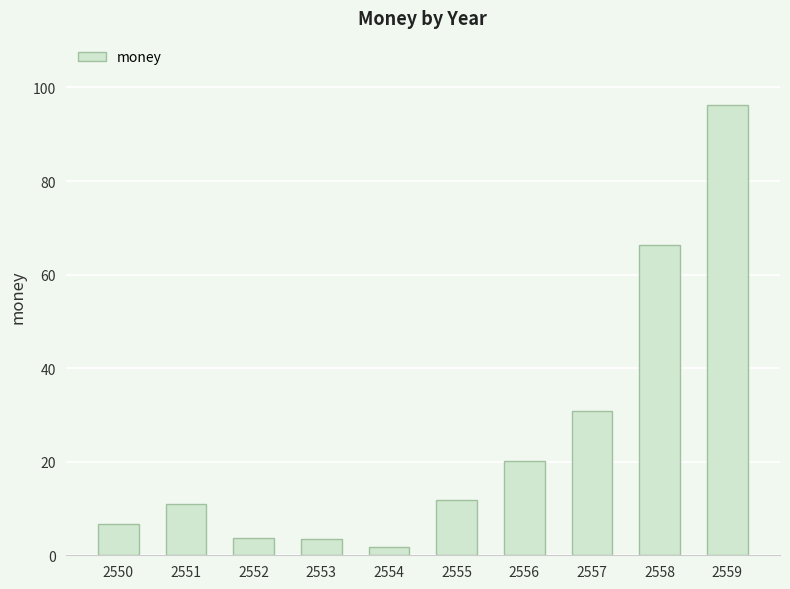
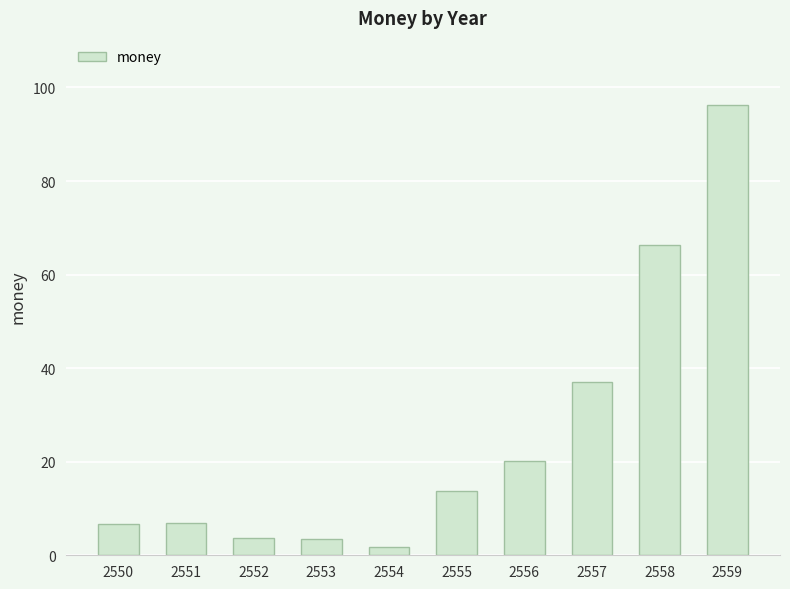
  {
    "2550": 7,
-   "2551": 11,
+   "2551": 7,
    "2552": 4,
    "2553": 3,
    "2554": 2,
-   "2555": 12,
+   "2555": 14,
    "2556": 20,
-   "2557": 31,
+   "2557": 37,
    "2558": 66,
    "2559": 96
  }
